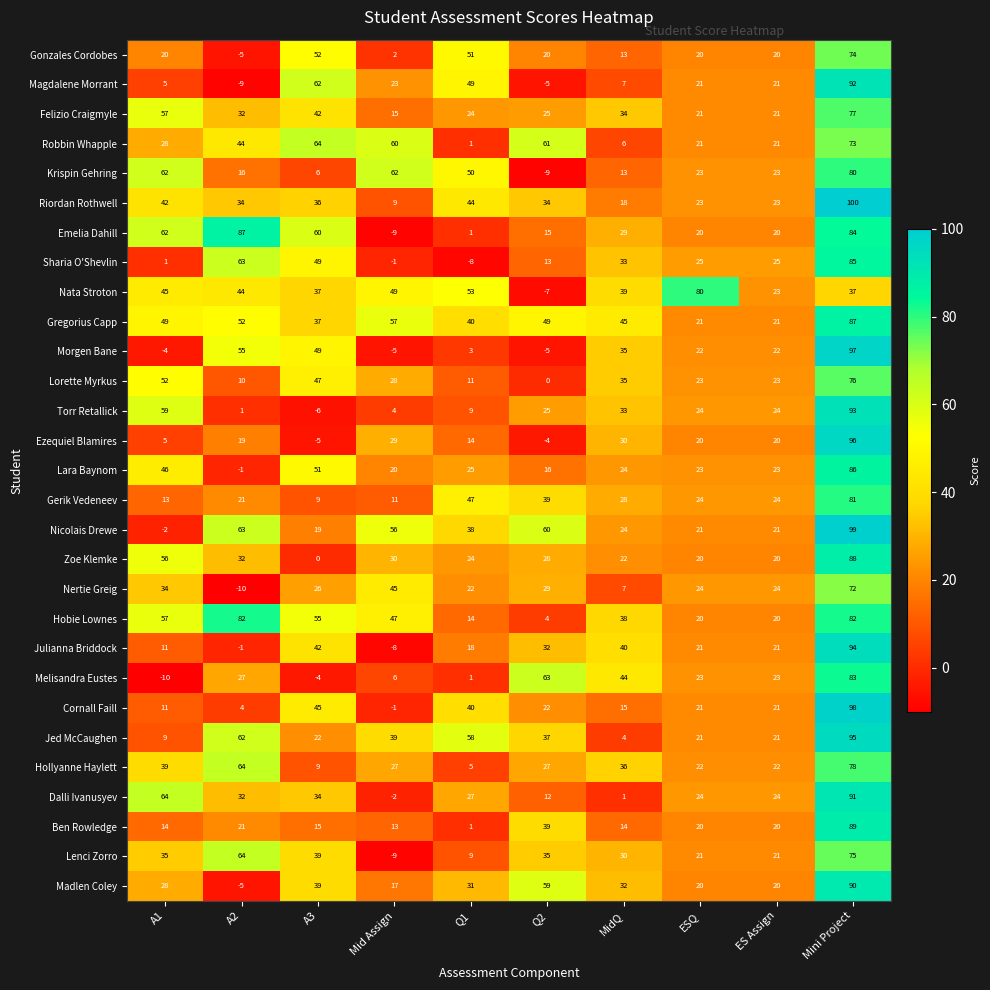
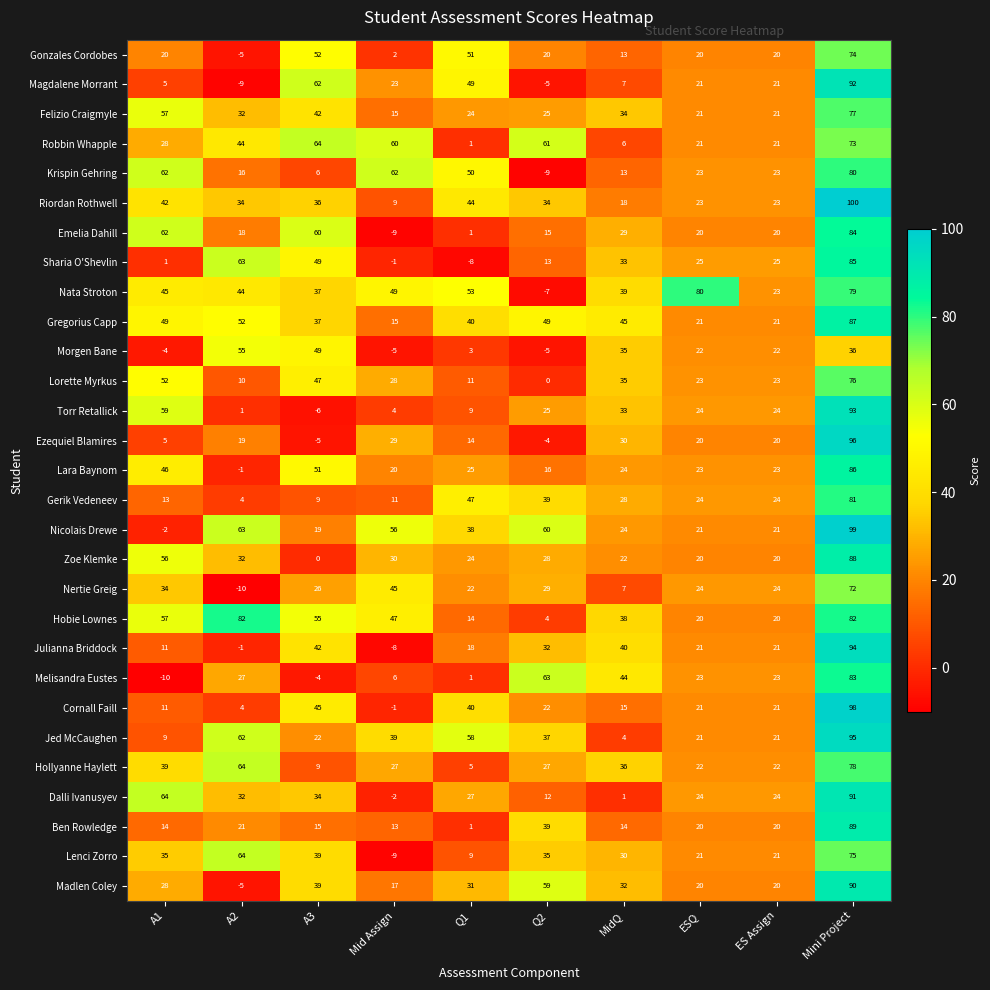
  {
    "Emelia Dahill": {
      "A1": 62,
-     "A2": 87,
+     "A2": 18,
      "A3": 60,
      "Mid Assign": -9,
      "Q1": 1,
      "Q2": 15,
      "MidQ": 29,
      "ESQ": 20,
      "ES Assign": 20,
      "Mini Project": 84
    },
    "Nata Stroton": {
      "A1": 45,
      "A2": 44,
      "A3": 37,
      "Mid Assign": 49,
      "Q1": 53,
      "Q2": -7,
      "MidQ": 39,
      "ESQ": 80,
      "ES Assign": 23,
-     "Mini Project": 37
+     "Mini Project": 79
    },
    "Gregorius Capp": {
      "A1": 49,
      "A2": 52,
      "A3": 37,
-     "Mid Assign": 57,
+     "Mid Assign": 15,
      "Q1": 40,
      "Q2": 49,
      "MidQ": 45,
      "ESQ": 21,
      "ES Assign": 21,
      "Mini Project": 87
    },
    "Morgen Bane": {
      "A1": -4,
      "A2": 55,
      "A3": 49,
      "Mid Assign": -5,
      "Q1": 3,
      "Q2": -5,
      "MidQ": 35,
      "ESQ": 22,
      "ES Assign": 22,
-     "Mini Project": 97
+     "Mini Project": 36
    },
    "Gerik Vedeneev": {
      "A1": 13,
-     "A2": 21,
+     "A2": 4,
      "A3": 9,
      "Mid Assign": 11,
      "Q1": 47,
      "Q2": 39,
      "MidQ": 28,
      "ESQ": 24,
      "ES Assign": 24,
      "Mini Project": 81
    }
  }
